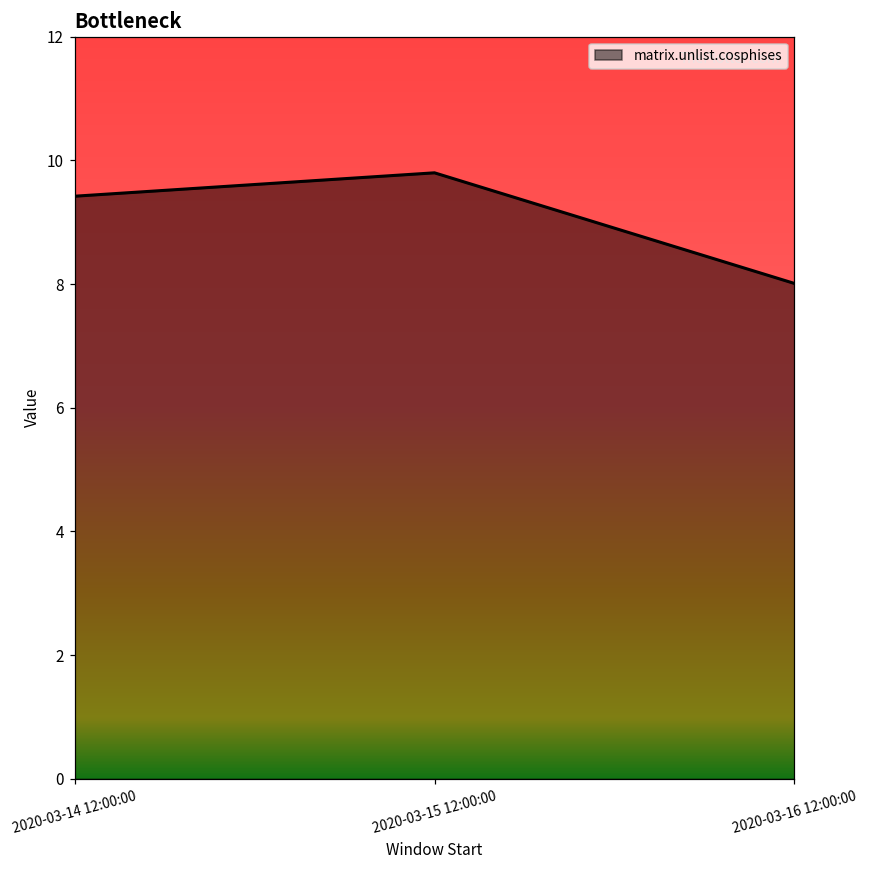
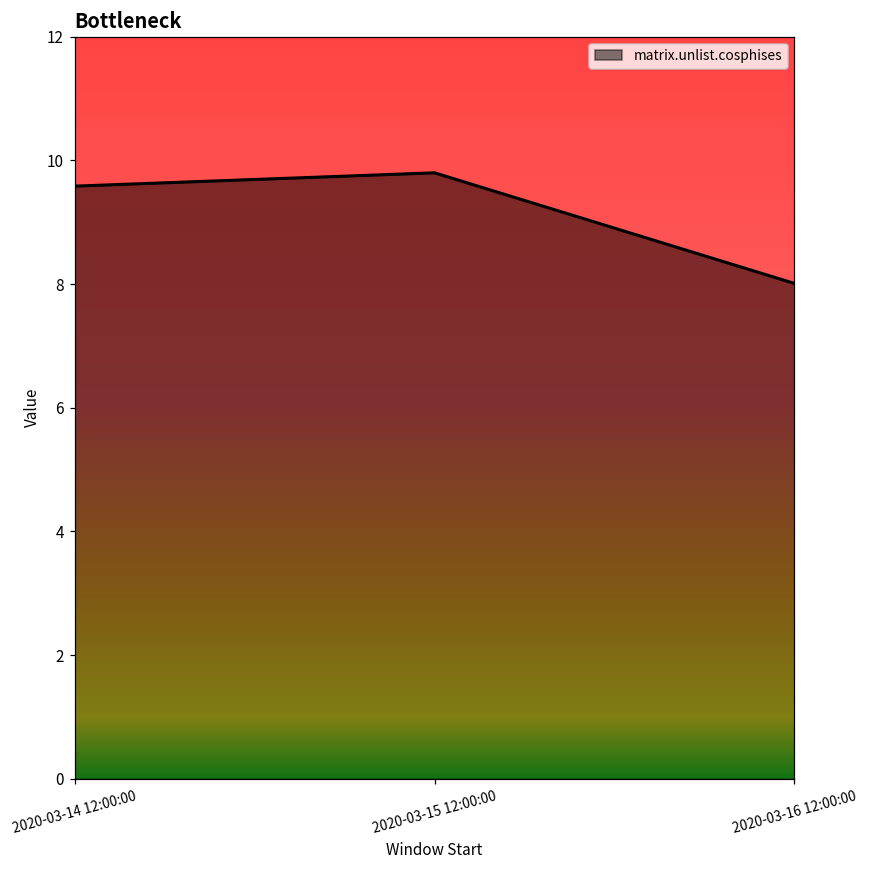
  {
-   "2020-03-14 12:00:00": 9.4,
+   "2020-03-14 12:00:00": 9.6,
    "2020-03-15 12:00:00": 9.8,
    "2020-03-16 12:00:00": 8.0
  }
